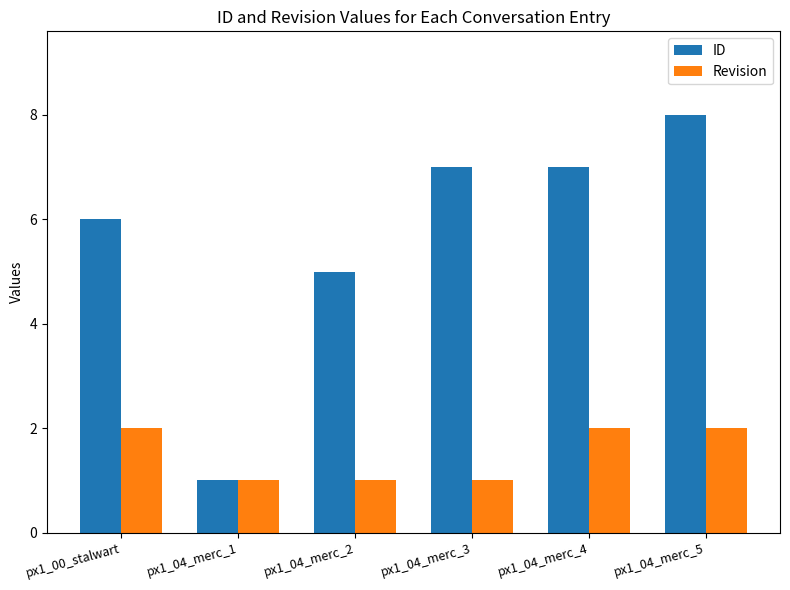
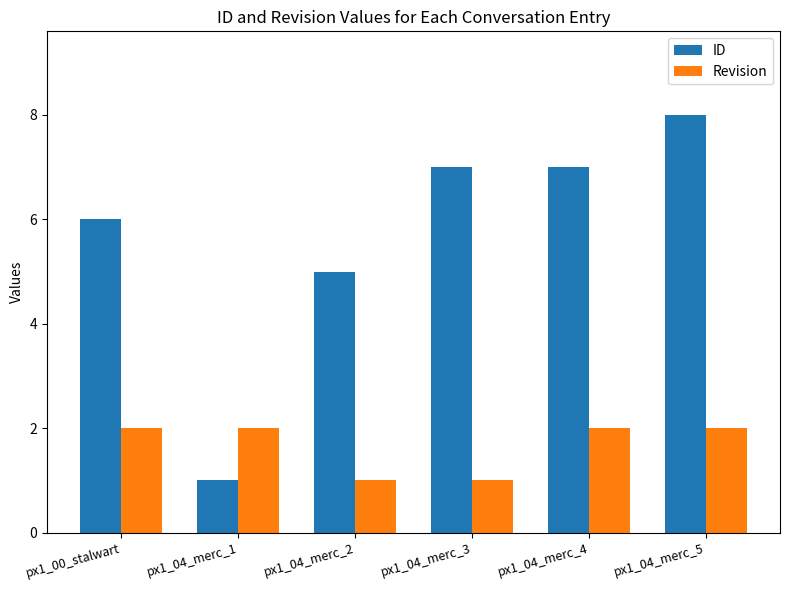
  {
    "ID": {
      "px1_00_stalwart": 6,
      "px1_04_merc_1": 1,
      "px1_04_merc_2": 5,
      "px1_04_merc_3": 7,
      "px1_04_merc_4": 7,
      "px1_04_merc_5": 8
    },
    "Revision": {
      "px1_00_stalwart": 2,
-     "px1_04_merc_1": 1,
+     "px1_04_merc_1": 2,
      "px1_04_merc_2": 1,
      "px1_04_merc_3": 1,
      "px1_04_merc_4": 2,
      "px1_04_merc_5": 2
    }
  }
